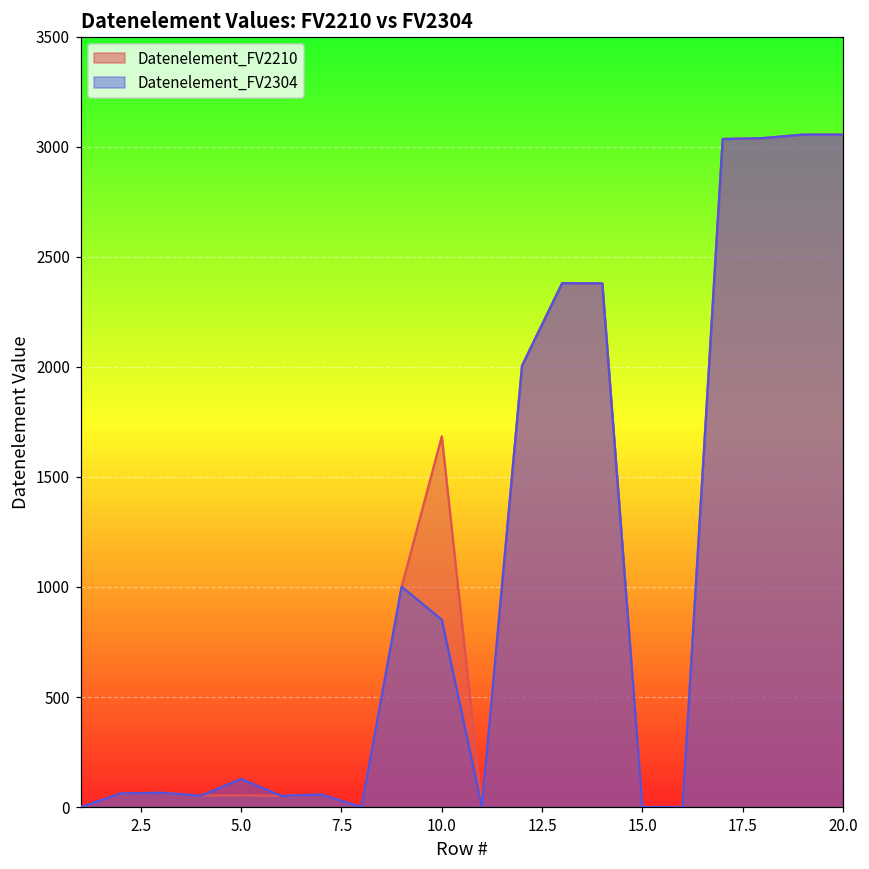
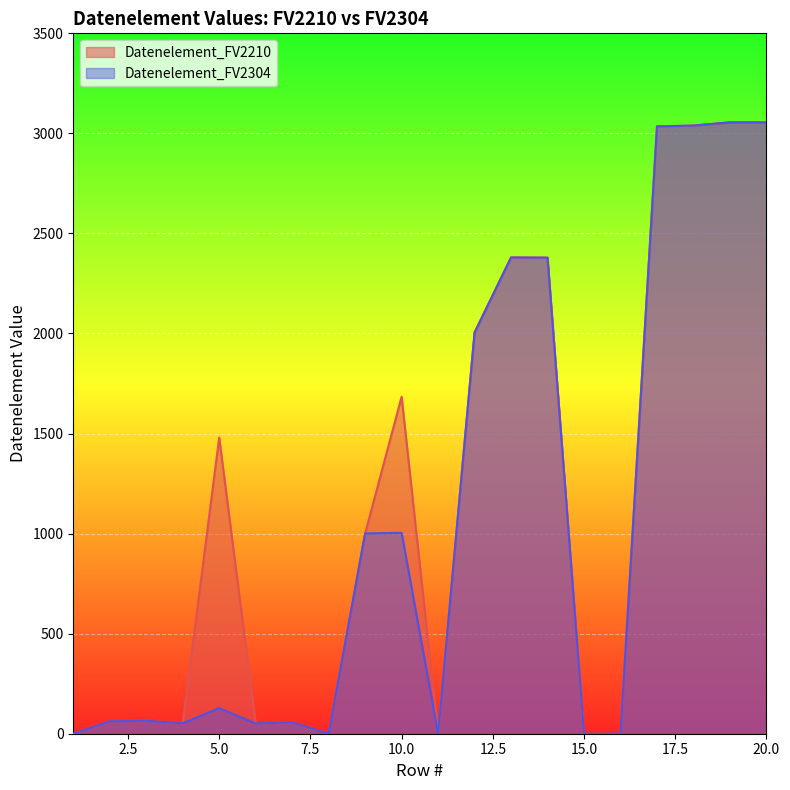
  {
    "Datenelement_FV2210": {
-     "5.0": 50,
+     "5.0": 1480,
      "10.0": 1680
    },
    "Datenelement_FV2304": {
      "5.0": 130,
-     "10.0": 850
+     "10.0": 1000
    }
  }
